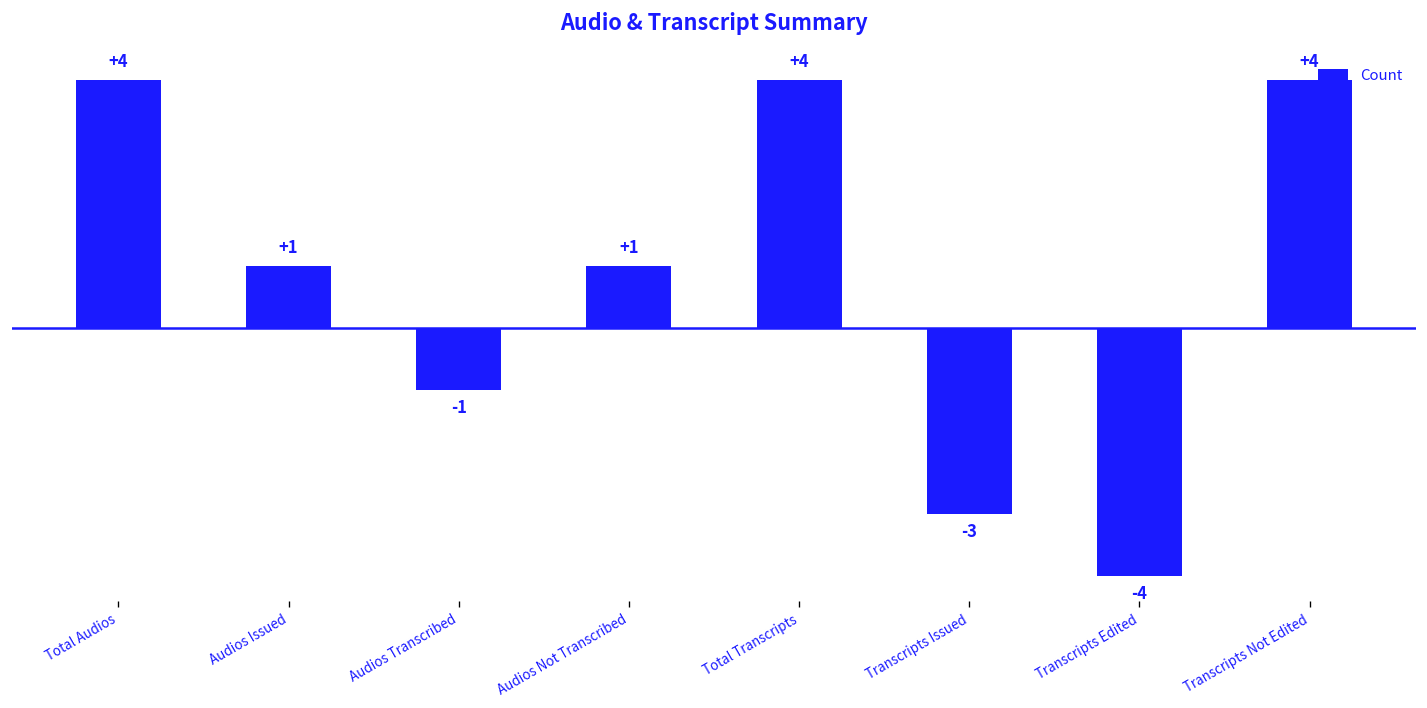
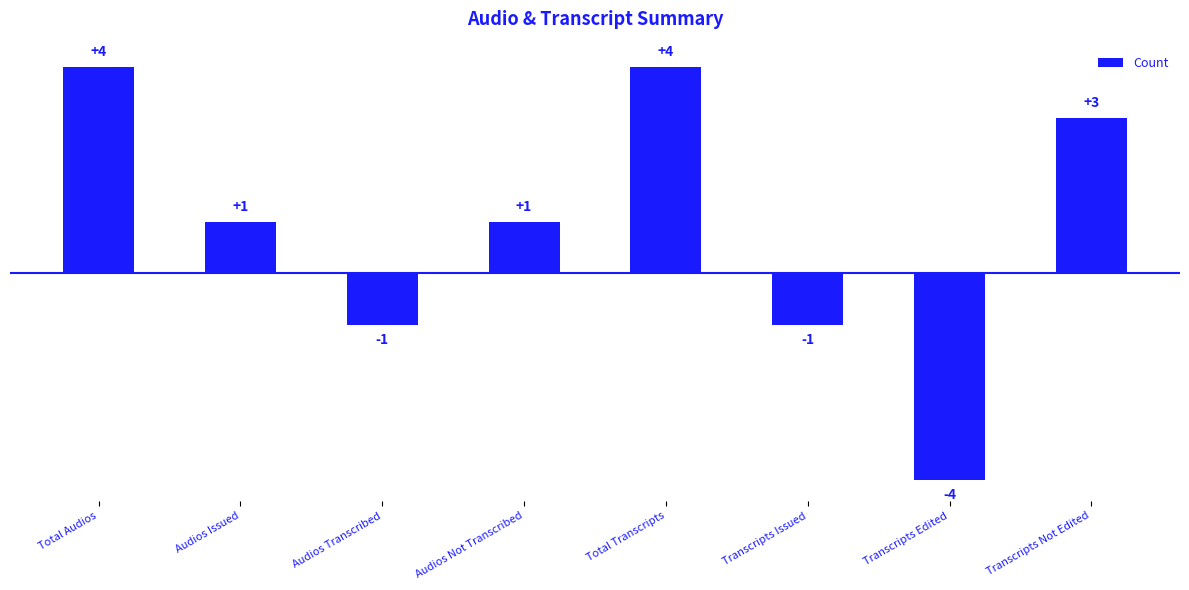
  {
    "Total Audios": "+4",
    "Audios Issued": "+1",
    "Audios Transcribed": "-1",
    "Audios Not Transcribed": "+1",
    "Total Transcripts": "+4",
-   "Transcripts Issued": "-3",
+   "Transcripts Issued": "-1",
    "Transcripts Edited": "-4",
-   "Transcripts Not Edited": "+4"
+   "Transcripts Not Edited": "+3"
  }
